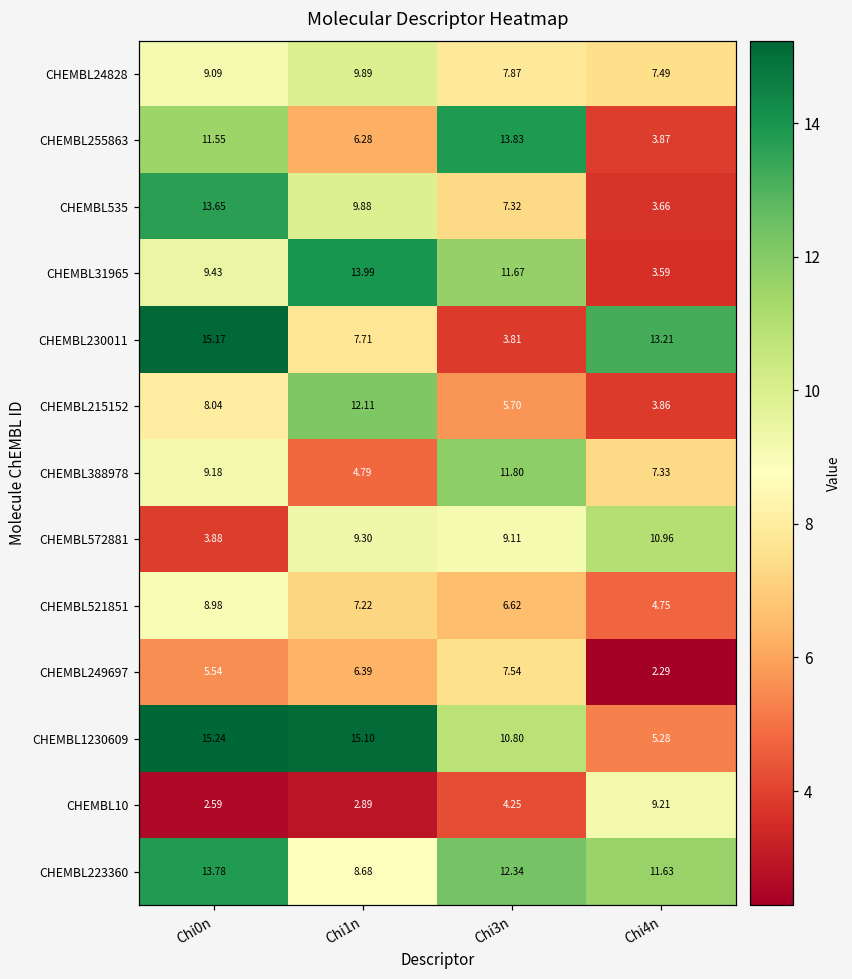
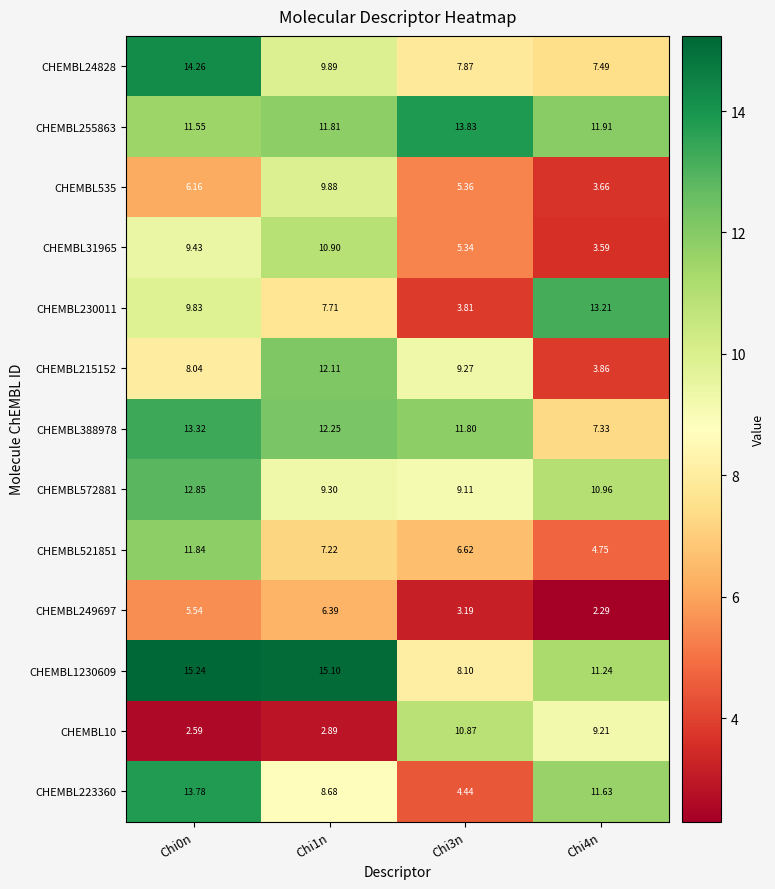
  {
    "CHEMBL24828": {
-     "Chi0n": 9.09,
+     "Chi0n": 14.26,
      "Chi1n": 9.89,
      "Chi3n": 7.87,
      "Chi4n": 7.49
    },
    "CHEMBL255863": {
      "Chi0n": 11.55,
-     "Chi1n": 6.28,
+     "Chi1n": 11.81,
      "Chi3n": 13.83,
-     "Chi4n": 3.87
+     "Chi4n": 11.91
    },
    "CHEMBL535": {
-     "Chi0n": 13.65,
+     "Chi0n": 6.16,
      "Chi1n": 9.88,
-     "Chi3n": 7.32,
+     "Chi3n": 5.36,
      "Chi4n": 3.66
    },
    "CHEMBL31965": {
      "Chi0n": 9.43,
-     "Chi1n": 13.99,
-     "Chi3n": 11.67,
+     "Chi1n": 10.90,
+     "Chi3n": 5.34,
      "Chi4n": 3.59
    },
    "CHEMBL230011": {
-     "Chi0n": 15.17,
+     "Chi0n": 9.83,
      "Chi1n": 7.71,
      "Chi3n": 3.81,
      "Chi4n": 13.21
    },
    "CHEMBL215152": {
      "Chi0n": 8.04,
      "Chi1n": 12.11,
-     "Chi3n": 5.70,
+     "Chi3n": 9.27,
      "Chi4n": 3.86
    },
    "CHEMBL388978": {
-     "Chi0n": 9.18,
-     "Chi1n": 4.79,
+     "Chi0n": 13.32,
+     "Chi1n": 12.25,
      "Chi3n": 11.80,
      "Chi4n": 7.33
    },
    "CHEMBL572881": {
-     "Chi0n": 3.88,
+     "Chi0n": 12.85,
      "Chi1n": 9.30,
      "Chi3n": 9.11,
      "Chi4n": 10.96
    },
    "CHEMBL521851": {
-     "Chi0n": 8.98,
+     "Chi0n": 11.84,
      "Chi1n": 7.22,
      "Chi3n": 6.62,
      "Chi4n": 4.75
    },
    "CHEMBL249697": {
      "Chi0n": 5.54,
      "Chi1n": 6.39,
-     "Chi3n": 7.54,
+     "Chi3n": 3.19,
      "Chi4n": 2.29
    },
    "CHEMBL1230609": {
      "Chi0n": 15.24,
      "Chi1n": 15.10,
-     "Chi3n": 10.80,
-     "Chi4n": 5.28
+     "Chi3n": 8.10,
+     "Chi4n": 11.24
    },
    "CHEMBL10": {
      "Chi0n": 2.59,
      "Chi1n": 2.89,
-     "Chi3n": 4.25,
+     "Chi3n": 10.87,
      "Chi4n": 9.21
    },
    "CHEMBL223360": {
      "Chi0n": 13.78,
      "Chi1n": 8.68,
-     "Chi3n": 12.34,
+     "Chi3n": 4.44,
      "Chi4n": 11.63
    }
  }
